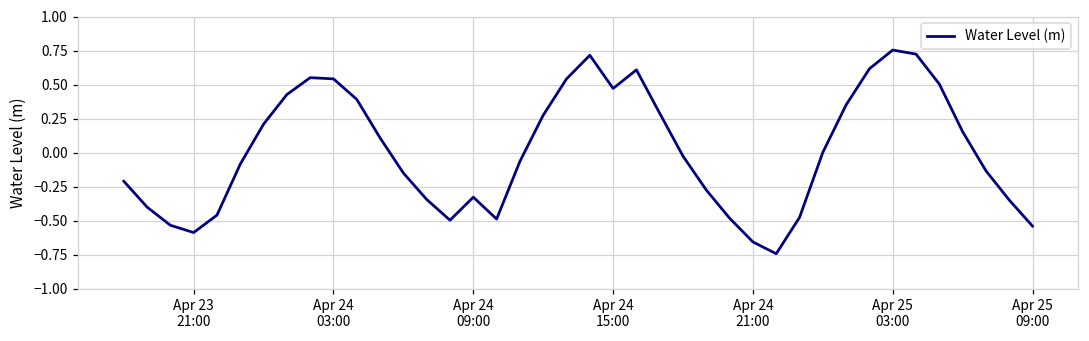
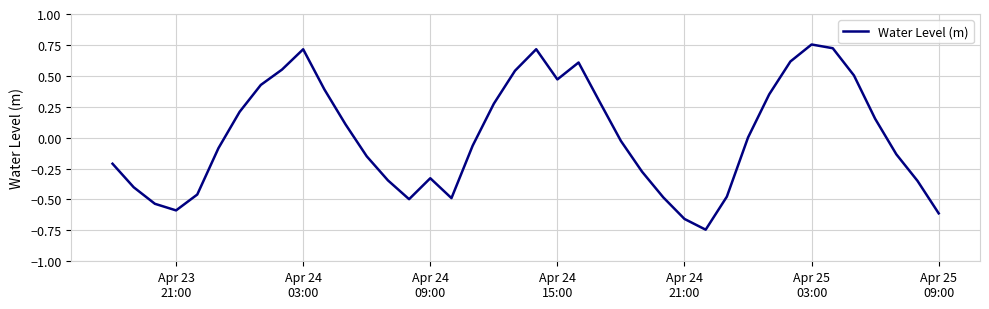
  {
    "Apr 23 21:00": -0.59,
-   "Apr 24 03:00": 0.54,
+   "Apr 24 03:00": 0.71,
    "Apr 24 09:00": -0.33,
    "Apr 24 15:00": 0.47,
    "Apr 24 21:00": -0.66,
    "Apr 25 03:00": 0.75,
-   "Apr 25 09:00": -0.54
+   "Apr 25 09:00": -0.61
  }
